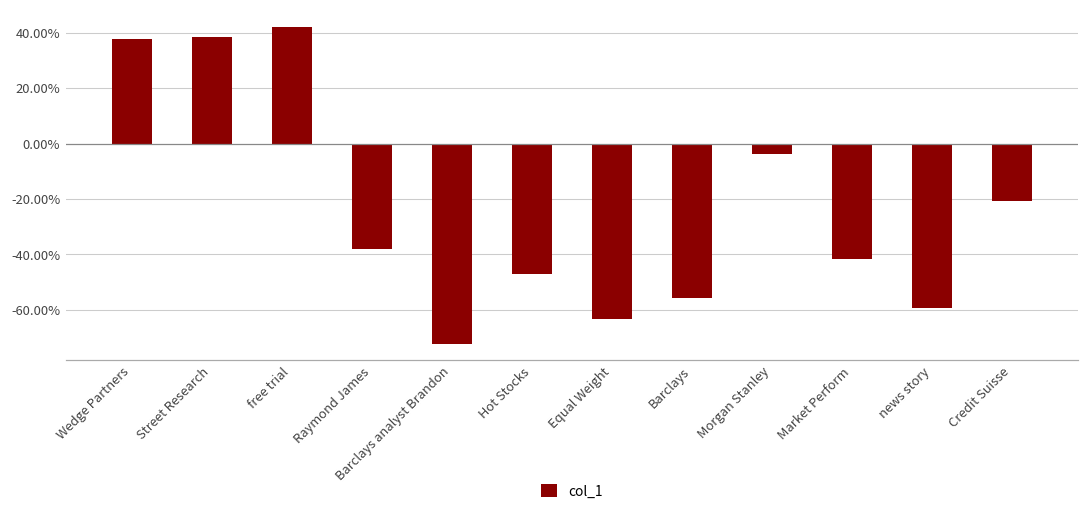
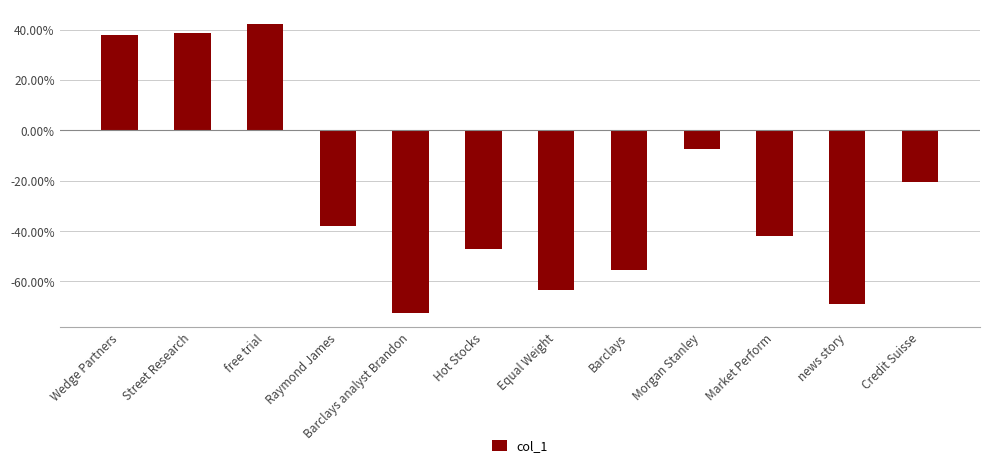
  {
    "Wedge Partners": "38%",
    "Street Research": "39%",
    "free trial": "42%",
    "Raymond James": "-38%",
    "Barclays analyst Brandon": "-72%",
    "Hot Stocks": "-47%",
    "Equal Weight": "-63%",
    "Barclays": "-56%",
-   "Morgan Stanley": "-4%",
+   "Morgan Stanley": "-8%",
    "Market Perform": "-42%",
-   "news story": "-59%",
+   "news story": "-69%",
    "Credit Suisse": "-21%"
  }
